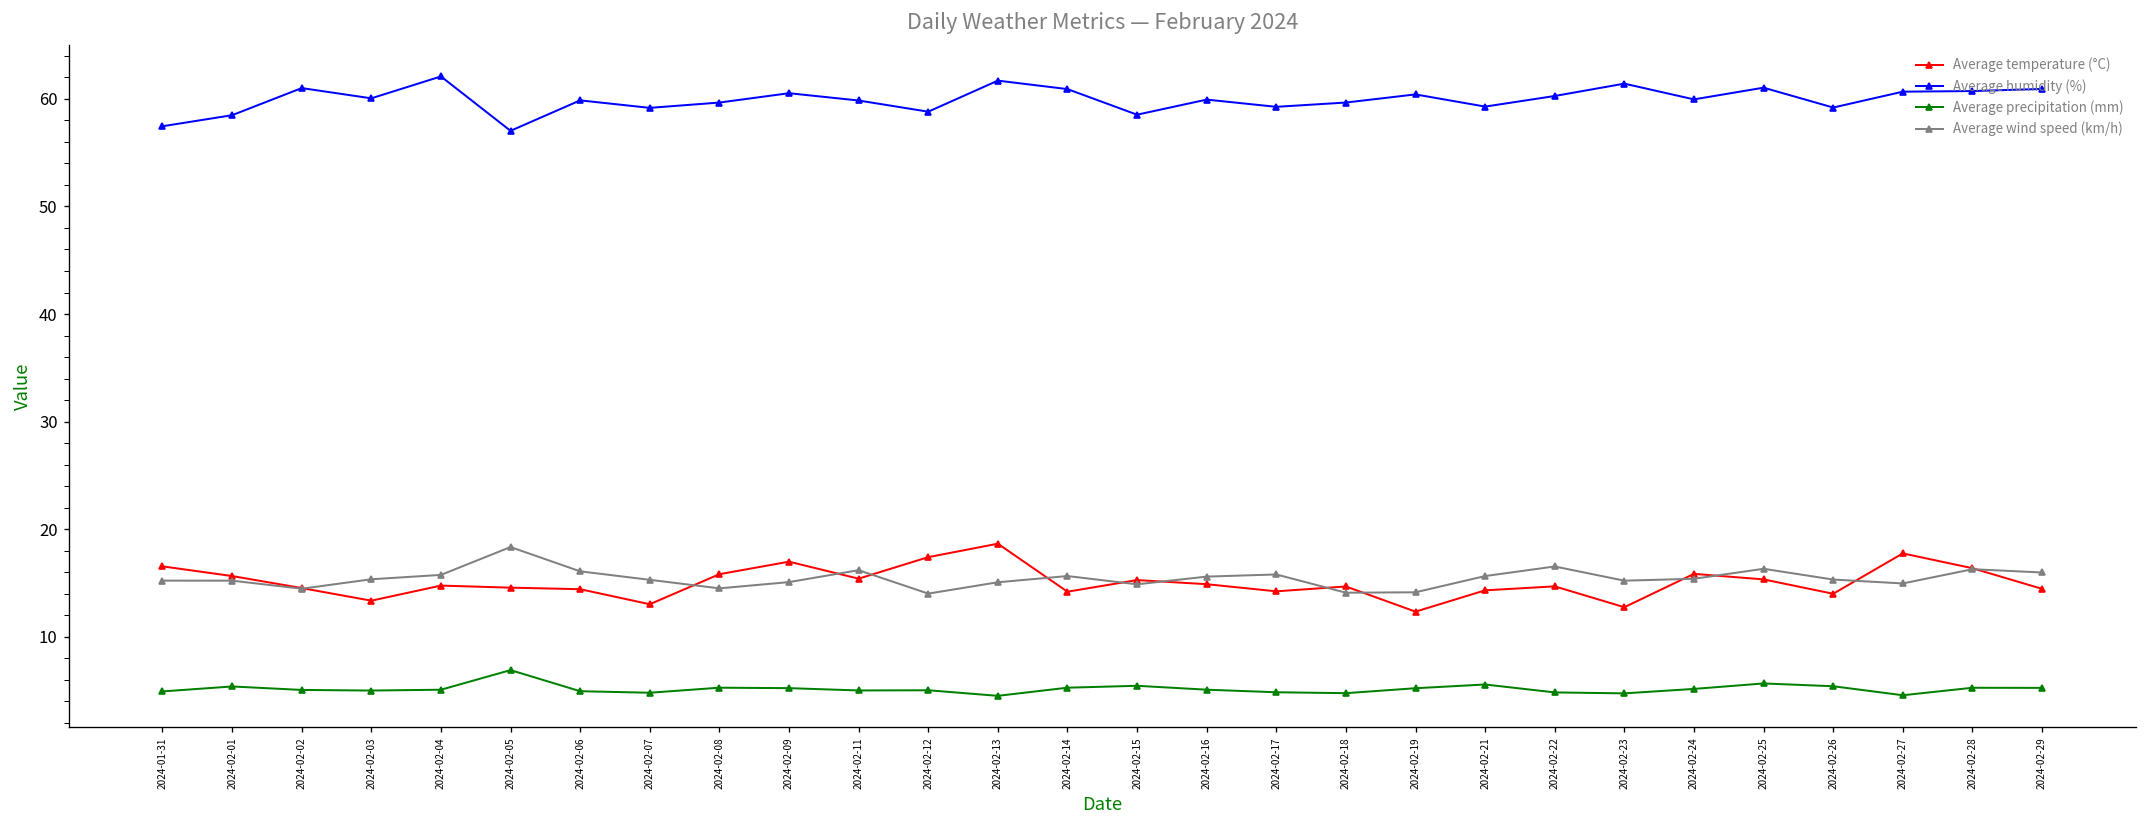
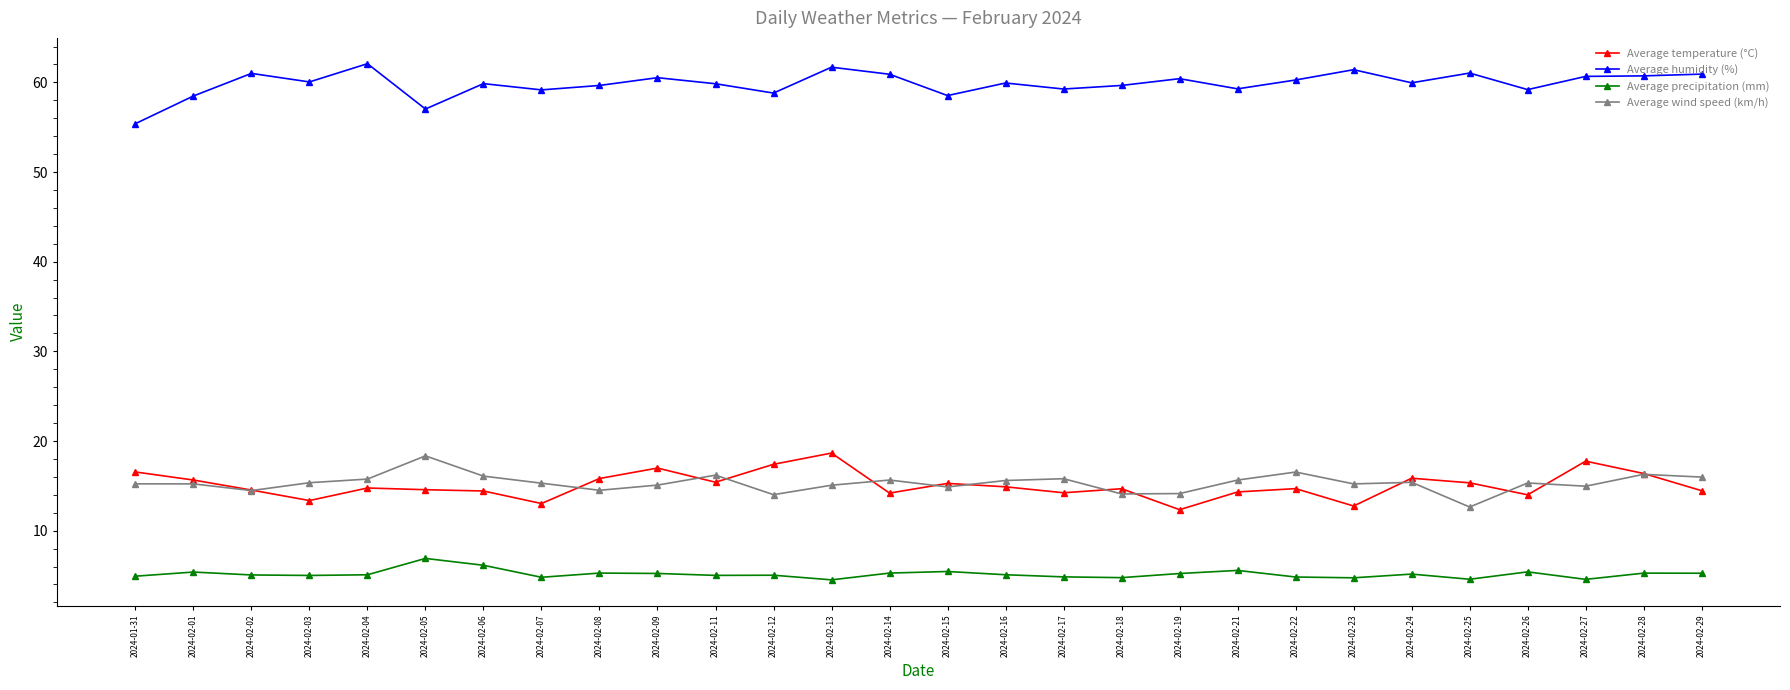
  {
    "Average temperature (°C)": {
      "2024-01-31": 17,
      "2024-02-01": 16,
      "2024-02-03": 13,
      "2024-02-04": 15,
      "2024-02-05": 15,
      "2024-02-06": 14,
      "2024-02-07": 13,
      "2024-02-08": 16,
      "2024-02-09": 17,
      "2024-02-11": 15,
      "2024-02-12": 17,
      "2024-02-13": 19,
      "2024-02-14": 14,
      "2024-02-15": 15,
      "2024-02-16": 15,
      "2024-02-17": 14,
      "2024-02-18": 15,
      "2024-02-19": 12,
      "2024-02-21": 14,
      "2024-02-22": 15,
      "2024-02-23": 13,
      "2024-02-24": 16,
      "2024-02-25": 15,
      "2024-02-26": 14,
      "2024-02-27": 18,
      "2024-02-29": 14
    },
    "Average humidity (%)": {
-     "2024-01-31": 57,
+     "2024-01-31": 55,
      "2024-02-01": 58,
      "2024-02-02": 61,
      "2024-02-03": 60,
      "2024-02-04": 62,
      "2024-02-05": 57,
      "2024-02-06": 60,
      "2024-02-07": 59,
      "2024-02-08": 60,
      "2024-02-09": 61,
      "2024-02-11": 60,
      "2024-02-12": 59,
      "2024-02-13": 62,
      "2024-02-14": 61,
      "2024-02-15": 59,
      "2024-02-16": 60,
      "2024-02-17": 59,
      "2024-02-18": 60,
      "2024-02-19": 60,
      "2024-02-21": 59,
      "2024-02-22": 60,
      "2024-02-23": 61,
      "2024-02-24": 60,
      "2024-02-25": 61,
      "2024-02-26": 59,
      "2024-02-27": 61,
      "2024-02-28": 61,
      "2024-02-29": 61
    },
    "Average precipitation (mm)": {
      "2024-01-31": 5,
      "2024-02-01": 5,
      "2024-02-02": 5,
      "2024-02-03": 5,
      "2024-02-04": 5,
      "2024-02-05": 7,
-     "2024-02-06": 5,
+     "2024-02-06": 6,
      "2024-02-07": 5,
      "2024-02-08": 5,
      "2024-02-09": 5,
      "2024-02-11": 5,
      "2024-02-12": 5,
      "2024-02-13": 5,
      "2024-02-14": 5,
      "2024-02-15": 5,
      "2024-02-16": 5,
      "2024-02-17": 5,
      "2024-02-18": 5,
      "2024-02-19": 5,
      "2024-02-21": 6,
      "2024-02-22": 5,
      "2024-02-23": 5,
      "2024-02-24": 5,
-     "2024-02-25": 6,
+     "2024-02-25": 5,
      "2024-02-26": 5,
      "2024-02-27": 5,
      "2024-02-28": 5,
      "2024-02-29": 5
    },
    "Average wind speed (km/h)": {
      "2024-01-31": 15,
      "2024-02-01": 15,
      "2024-02-03": 15,
      "2024-02-04": 16,
      "2024-02-05": 18,
      "2024-02-06": 16,
      "2024-02-07": 15,
      "2024-02-08": 15,
      "2024-02-09": 15,
      "2024-02-11": 16,
      "2024-02-12": 14,
      "2024-02-13": 15,
      "2024-02-14": 16,
      "2024-02-15": 15,
      "2024-02-16": 16,
      "2024-02-17": 16,
      "2024-02-18": 14,
      "2024-02-19": 14,
      "2024-02-21": 16,
      "2024-02-22": 17,
      "2024-02-23": 15,
      "2024-02-24": 15,
-     "2024-02-25": 16,
+     "2024-02-25": 13,
      "2024-02-26": 15,
      "2024-02-27": 15,
      "2024-02-29": 16
    }
  }
